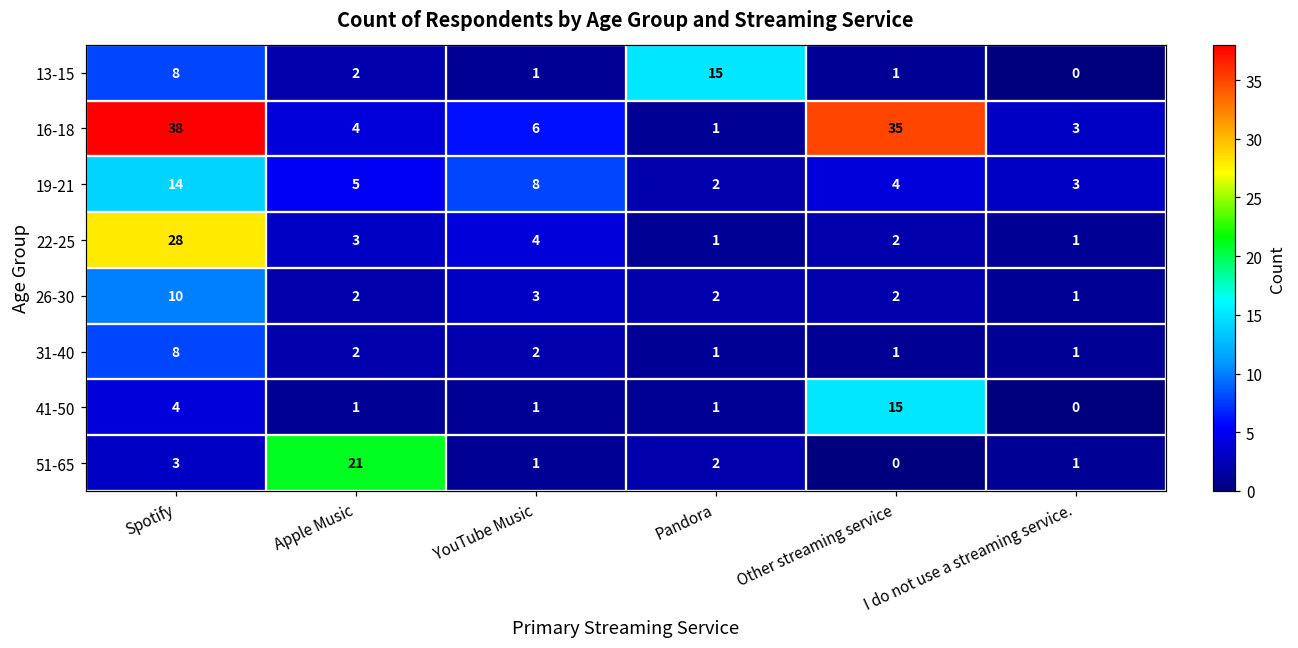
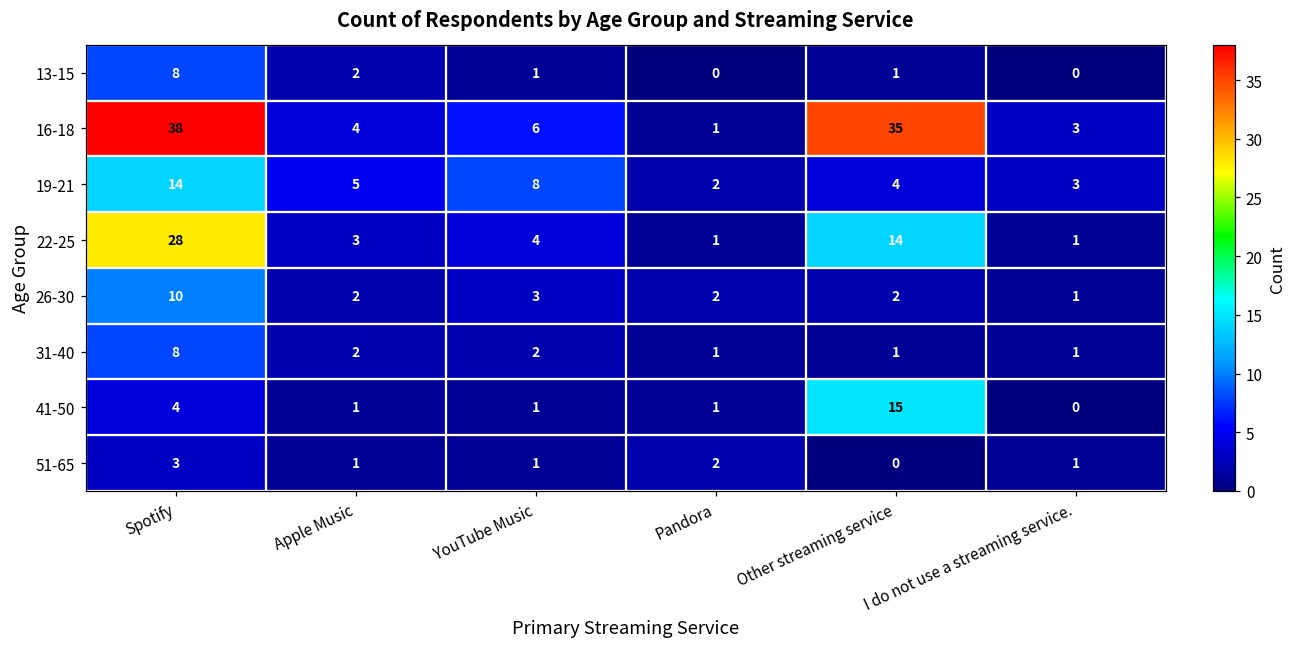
  {
    "13-15": {
      "Spotify": 8,
      "Apple Music": 2,
      "YouTube Music": 1,
-     "Pandora": 15,
+     "Pandora": 0,
      "Other streaming service": 1,
      "I do not use a streaming service.": 0
    },
    "16-18": {
      "Spotify": 38,
      "Apple Music": 4,
      "YouTube Music": 6,
      "Pandora": 1,
      "Other streaming service": 35,
      "I do not use a streaming service.": 3
    },
    "19-21": {
      "Spotify": 14,
      "Apple Music": 5,
      "YouTube Music": 8,
      "Pandora": 2,
      "Other streaming service": 4,
      "I do not use a streaming service.": 3
    },
    "22-25": {
      "Spotify": 28,
      "Apple Music": 3,
      "YouTube Music": 4,
      "Pandora": 1,
-     "Other streaming service": 2,
+     "Other streaming service": 14,
      "I do not use a streaming service.": 1
    },
    "26-30": {
      "Spotify": 10,
      "Apple Music": 2,
      "YouTube Music": 3,
      "Pandora": 2,
      "Other streaming service": 2,
      "I do not use a streaming service.": 1
    },
    "31-40": {
      "Spotify": 8,
      "Apple Music": 2,
      "YouTube Music": 2,
      "Pandora": 1,
      "Other streaming service": 1,
      "I do not use a streaming service.": 1
    },
    "41-50": {
      "Spotify": 4,
      "Apple Music": 1,
      "YouTube Music": 1,
      "Pandora": 1,
      "Other streaming service": 15,
      "I do not use a streaming service.": 0
    },
    "51-65": {
      "Spotify": 3,
-     "Apple Music": 21,
+     "Apple Music": 1,
      "YouTube Music": 1,
      "Pandora": 2,
      "Other streaming service": 0,
      "I do not use a streaming service.": 1
    }
  }
